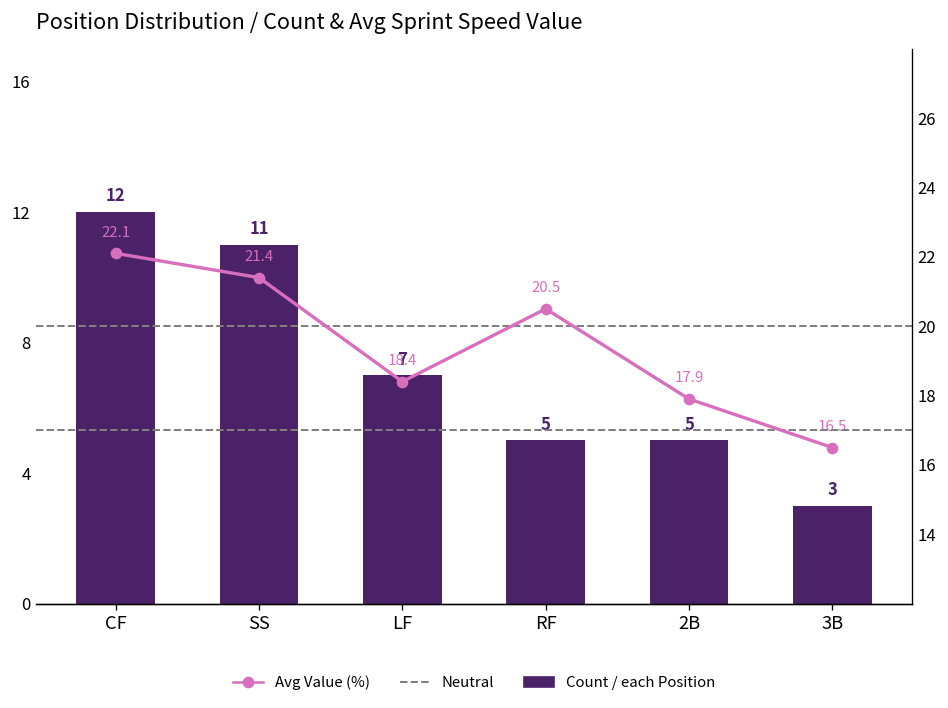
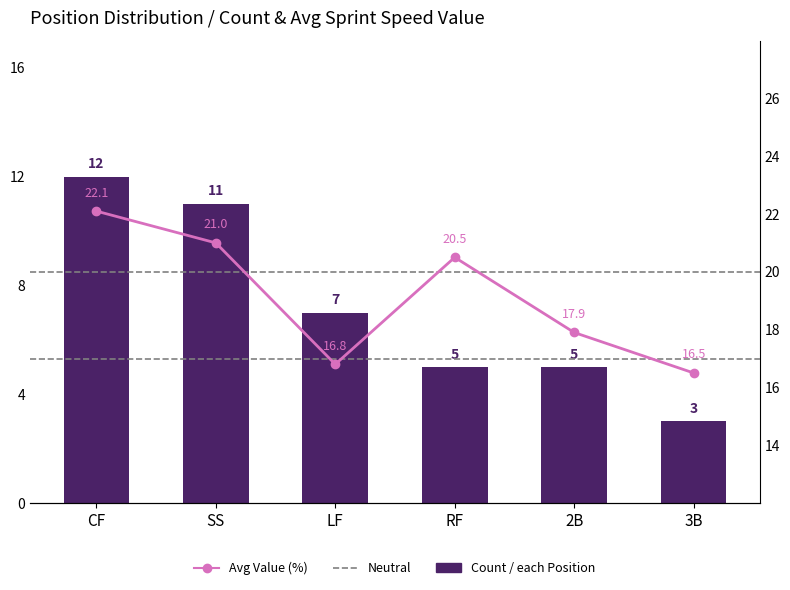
  {
    "Avg Value (%)": {
      "CF": 22.1,
-     "SS": 21.4,
-     "LF": 18.4,
+     "SS": 21.0,
+     "LF": 16.8,
      "RF": 20.5,
      "2B": 17.9,
      "3B": 16.5
    }
  }
